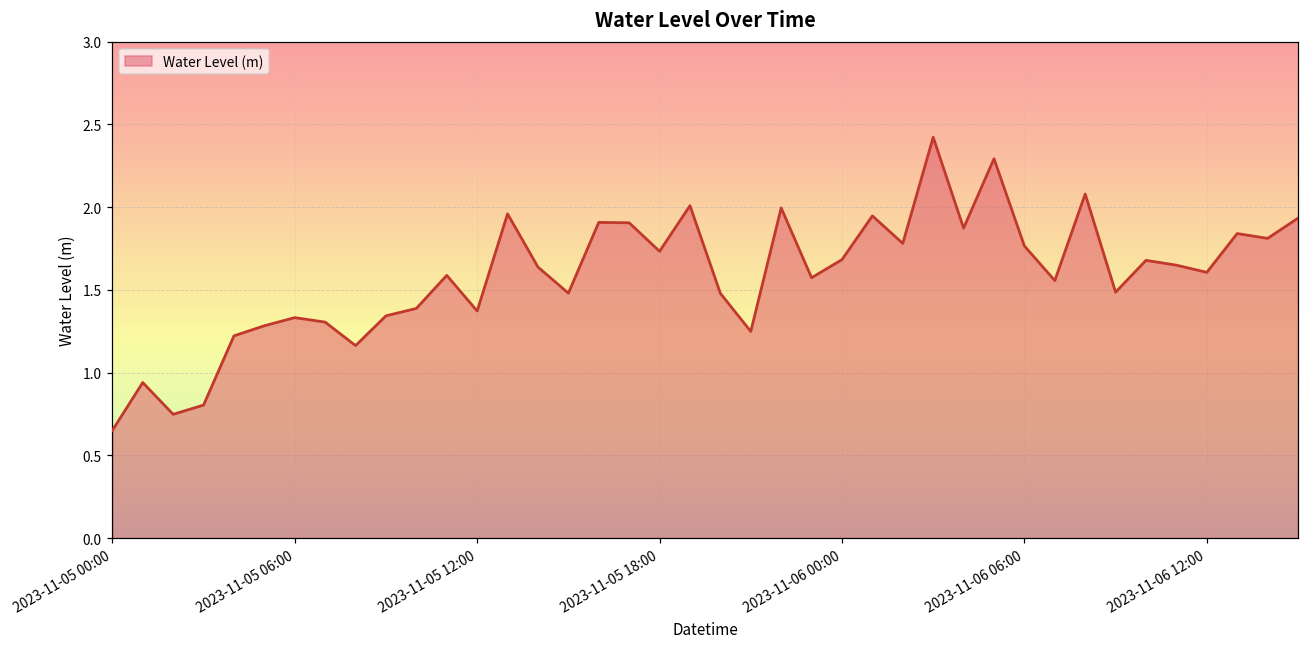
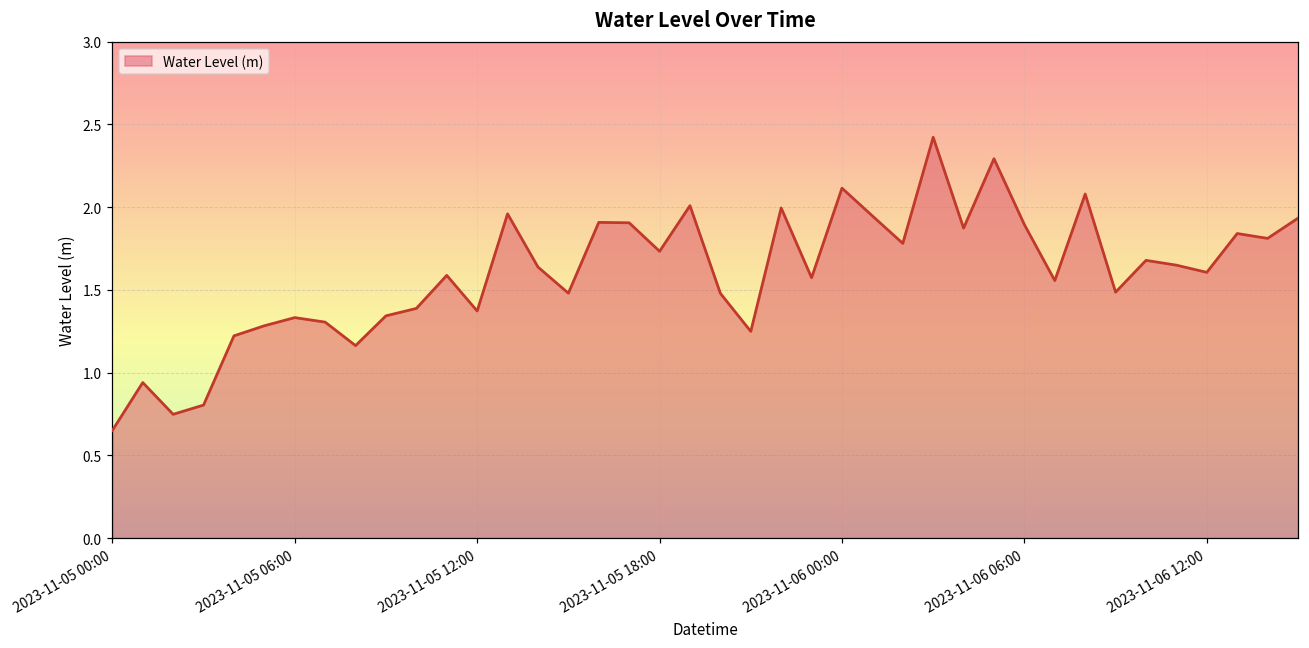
  {
    "2023-11-05 00:00": 0.65,
    "2023-11-05 06:00": 1.33,
    "2023-11-05 12:00": 1.37,
    "2023-11-05 18:00": 1.73,
-   "2023-11-06 00:00": 1.68,
-   "2023-11-06 06:00": 1.77,
+   "2023-11-06 00:00": 2.12,
+   "2023-11-06 06:00": 1.89,
    "2023-11-06 12:00": 1.61
  }
